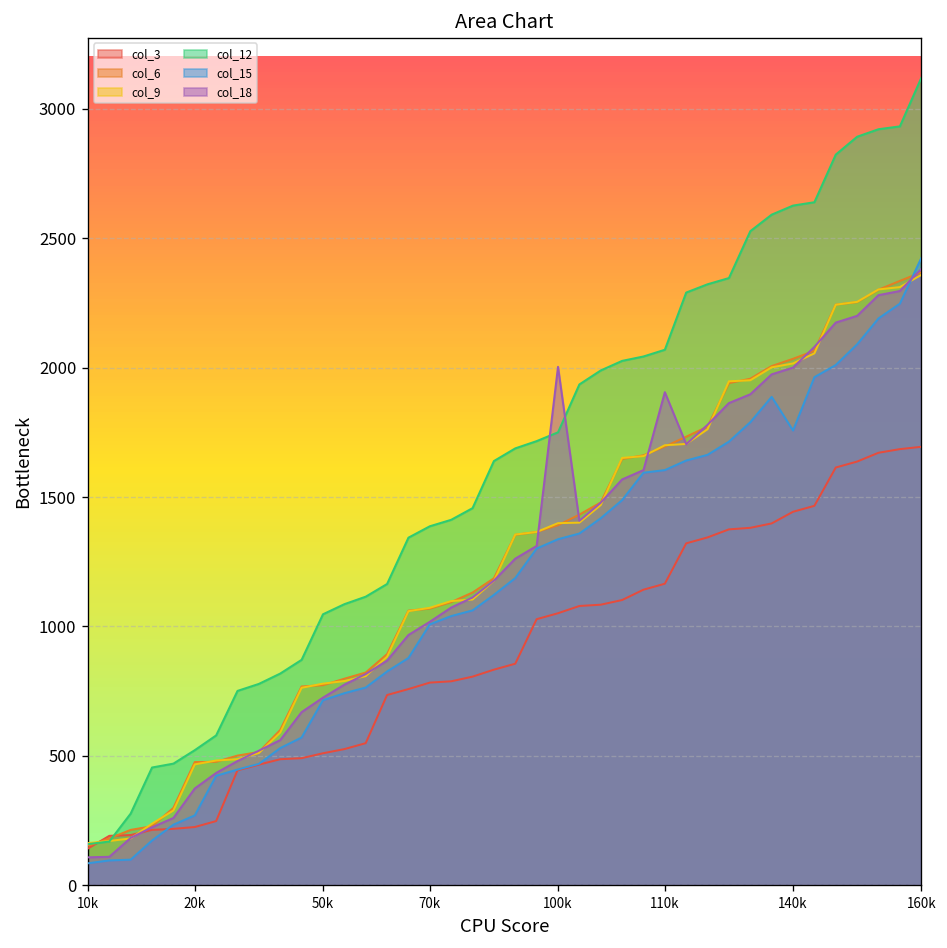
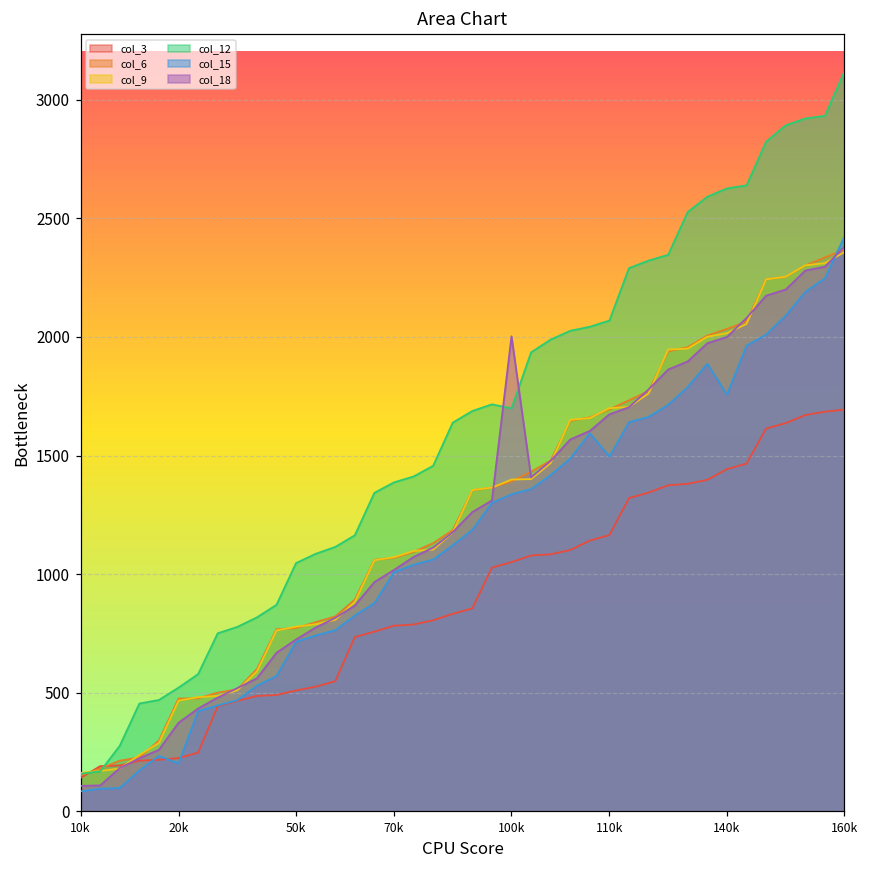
  {
    "col_12": {
      "20k": 520,
      "50k": 1050,
      "70k": 1390,
-     "100k": 1750,
+     "100k": 1700,
      "110k": 2070,
      "140k": 2630,
      "160k": 3120
    },
    "col_15": {
      "10k": 90,
-     "20k": 270,
+     "20k": 200,
      "100k": 1340,
-     "110k": 1600,
+     "110k": 1500,
      "140k": 1760,
      "160k": 2420
    },
    "col_18": {
      "10k": 110,
      "20k": 370,
      "100k": 2000,
-     "110k": 1910,
+     "110k": 1670,
      "140k": 2000,
      "160k": 2380
    }
  }
